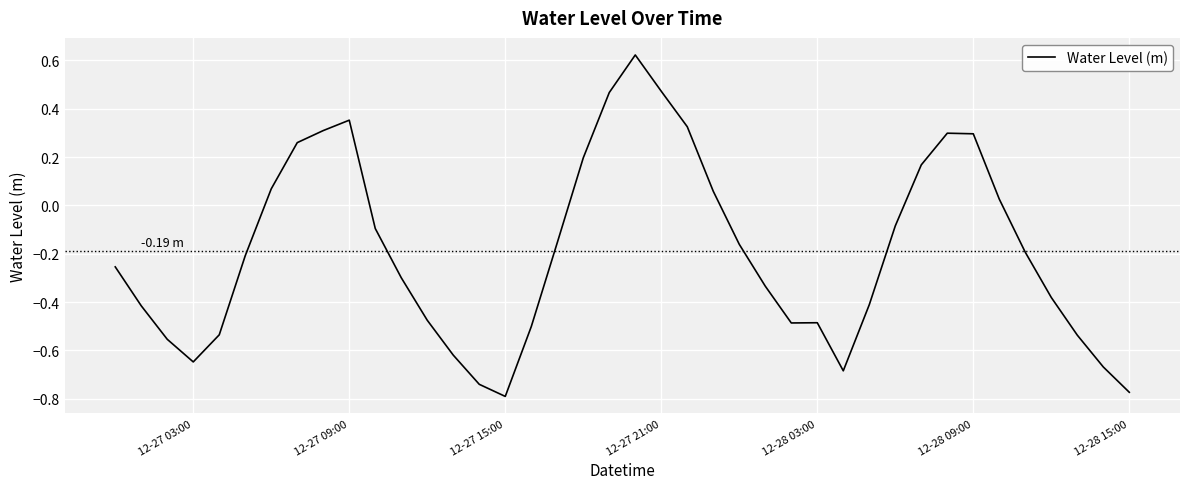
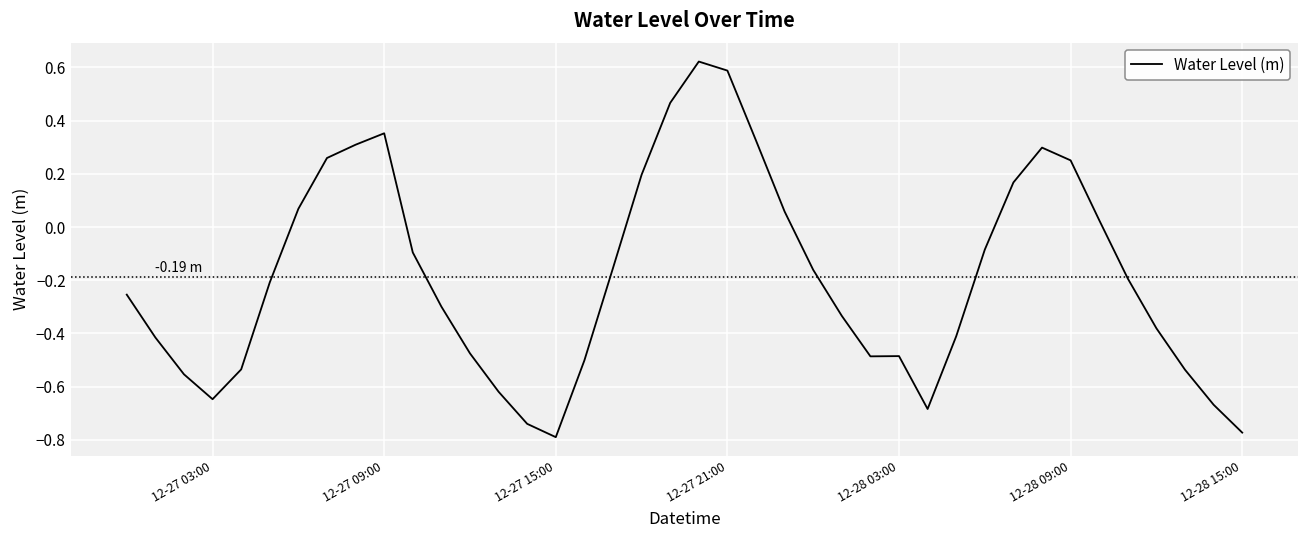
  {
    "12-27 03:00": -0.65,
    "12-27 09:00": 0.35,
    "12-27 15:00": -0.79,
-   "12-27 21:00": 0.47,
+   "12-27 21:00": 0.59,
    "12-28 03:00": -0.49,
-   "12-28 09:00": 0.30,
+   "12-28 09:00": 0.25,
    "12-28 15:00": -0.77
  }
